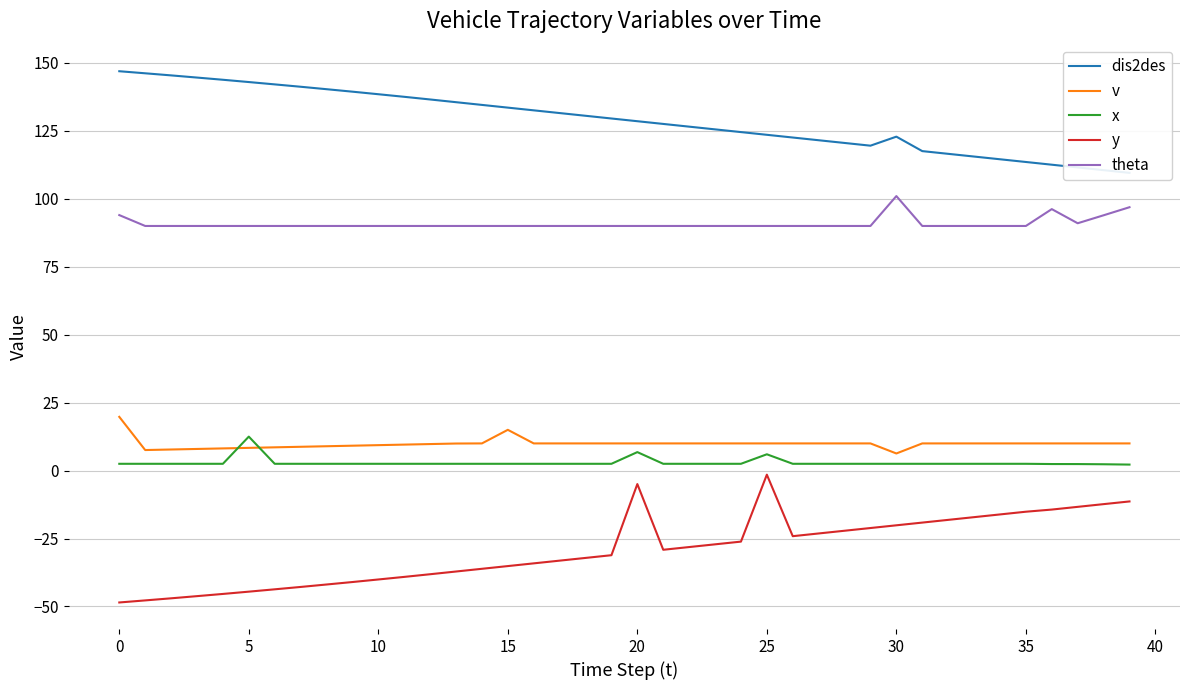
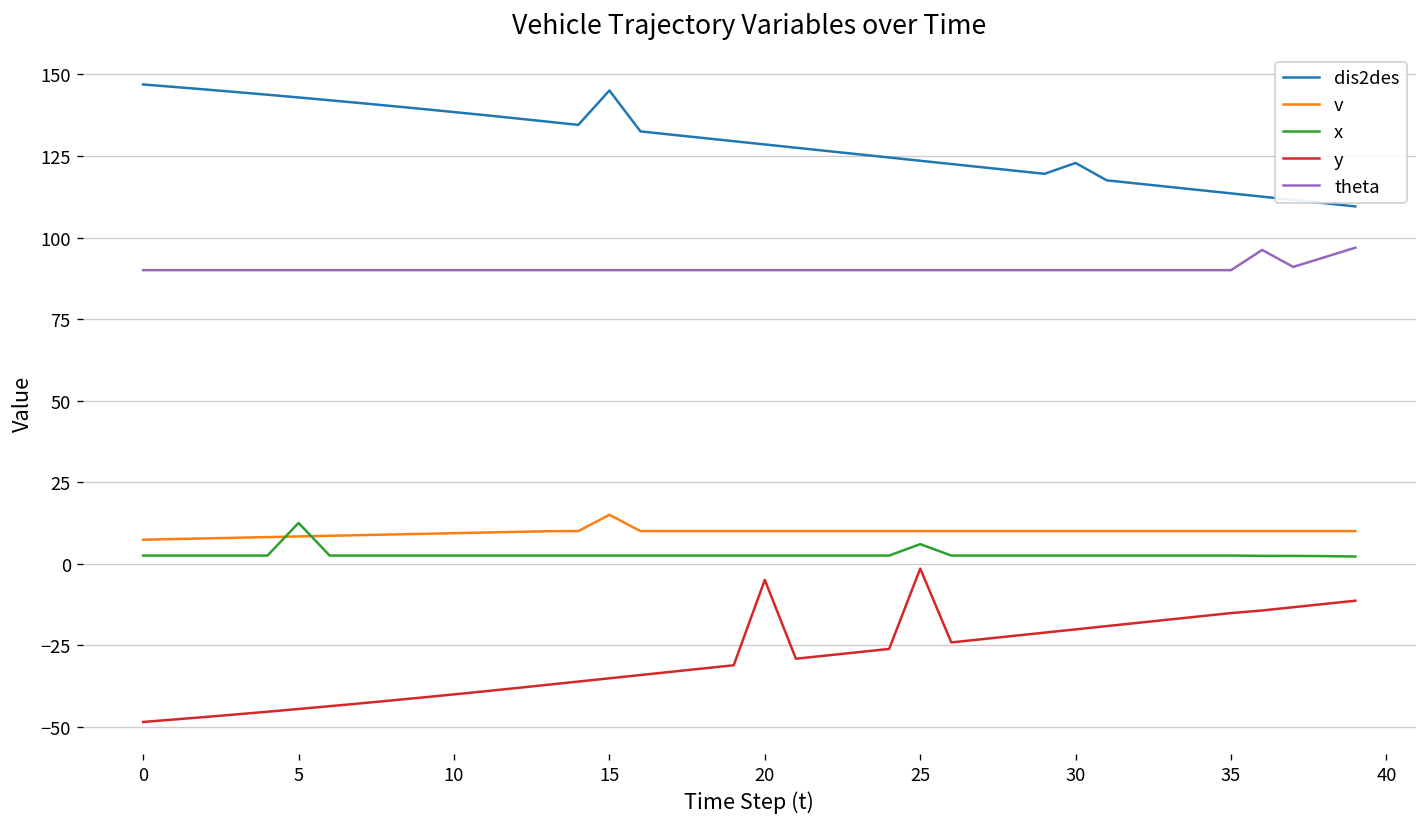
  {
    "dis2des": {
      "0": 147,
      "5": 143,
      "10": 138,
-     "15": 134,
+     "15": 145,
      "20": 129,
      "25": 124,
      "30": 123,
      "35": 114
    },
    "v": {
-     "0": 20,
+     "0": 7,
      "5": 8,
      "10": 9,
      "15": 15,
      "20": 10,
      "25": 10,
-     "30": 6,
+     "30": 10,
      "35": 10
    },
    "x": {
      "0": 3,
      "5": 13,
      "10": 3,
      "15": 3,
-     "20": 7,
+     "20": 3,
      "25": 6,
      "30": 3,
      "35": 3
    },
    "y": {
      "0": -49,
      "5": -45,
      "10": -40,
      "15": -35,
      "20": -5,
      "25": -2,
      "30": -20,
      "35": -15
    },
    "theta": {
-     "0": 94,
+     "0": 90,
      "5": 90,
      "10": 90,
      "15": 90,
      "20": 90,
      "25": 90,
-     "30": 101,
+     "30": 90,
      "35": 90
    }
  }
